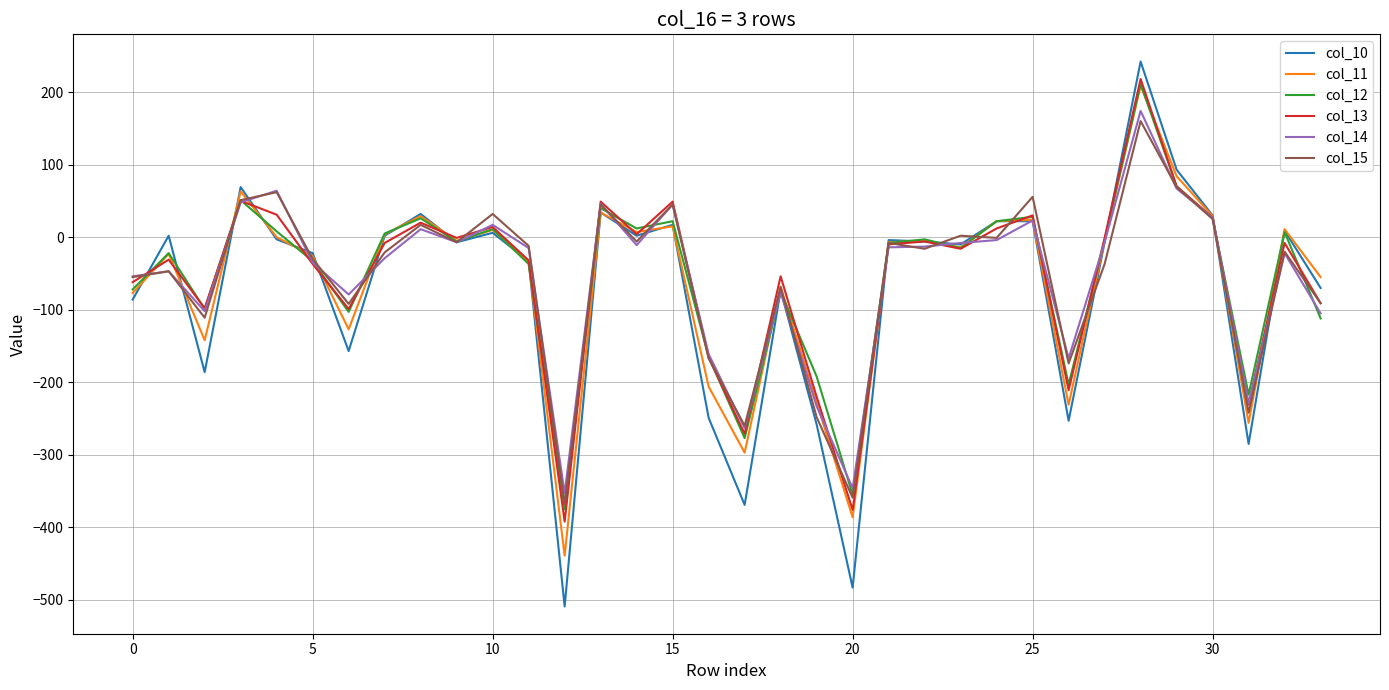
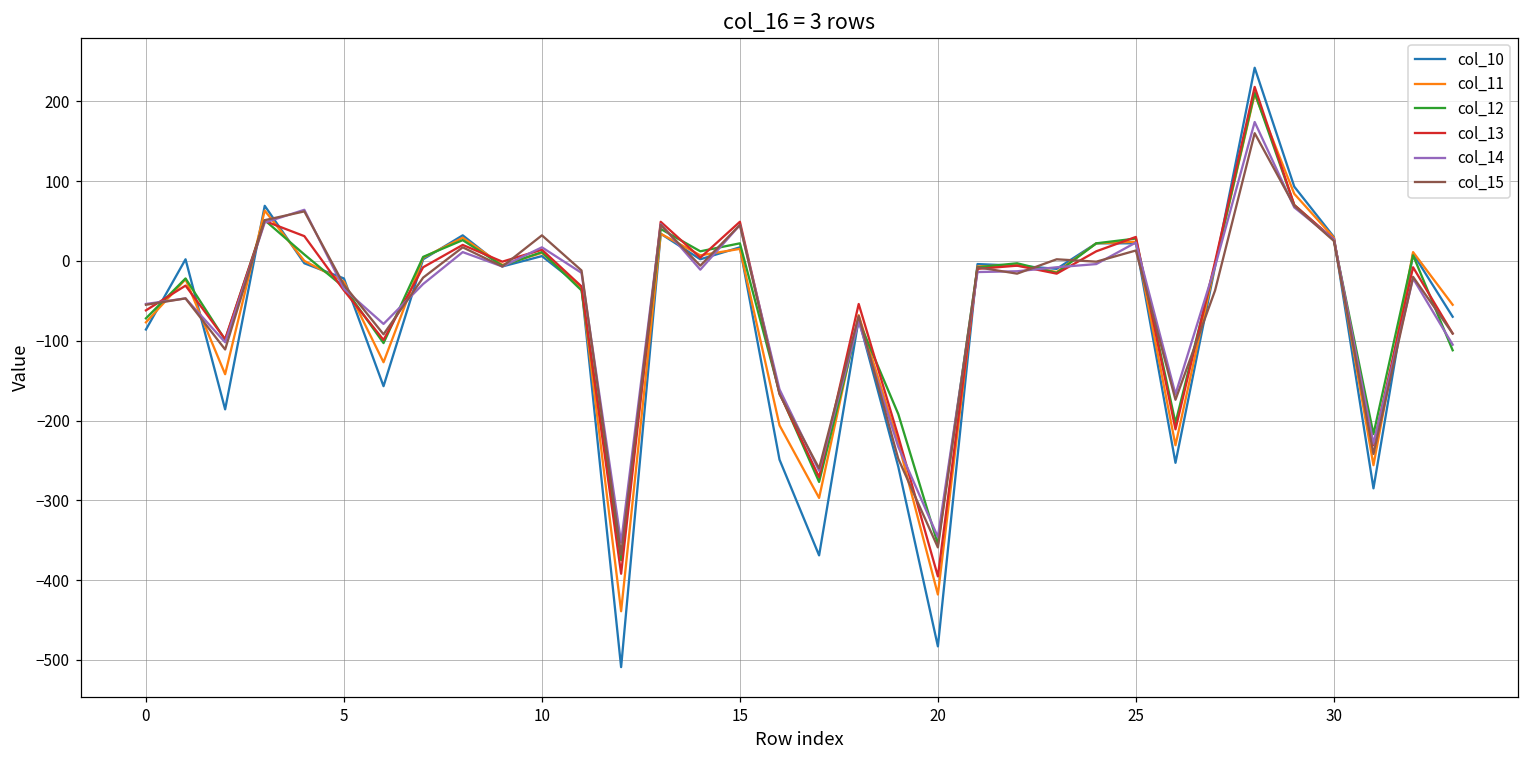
  {
    "col_10": {
      "0": -90,
      "5": -20,
      "10": 10,
      "20": -480
    },
    "col_11": {
      "0": -80,
      "5": -30,
-     "20": -390
+     "20": -420
    },
    "col_12": {
      "0": -70,
      "15": 20,
      "20": -360
    },
    "col_13": {
      "0": -60,
      "15": 50,
-     "20": -380
+     "20": -400
    },
    "col_14": {
      "20": -350
    },
    "col_15": {
      "10": 30,
      "20": -360,
-     "25": 60
+     "25": 10
    }
  }
